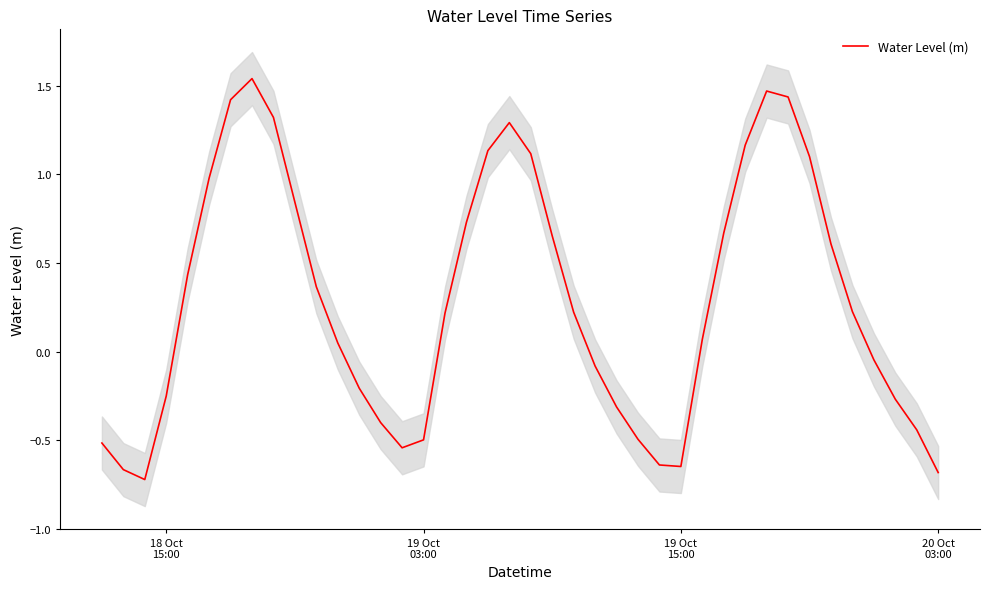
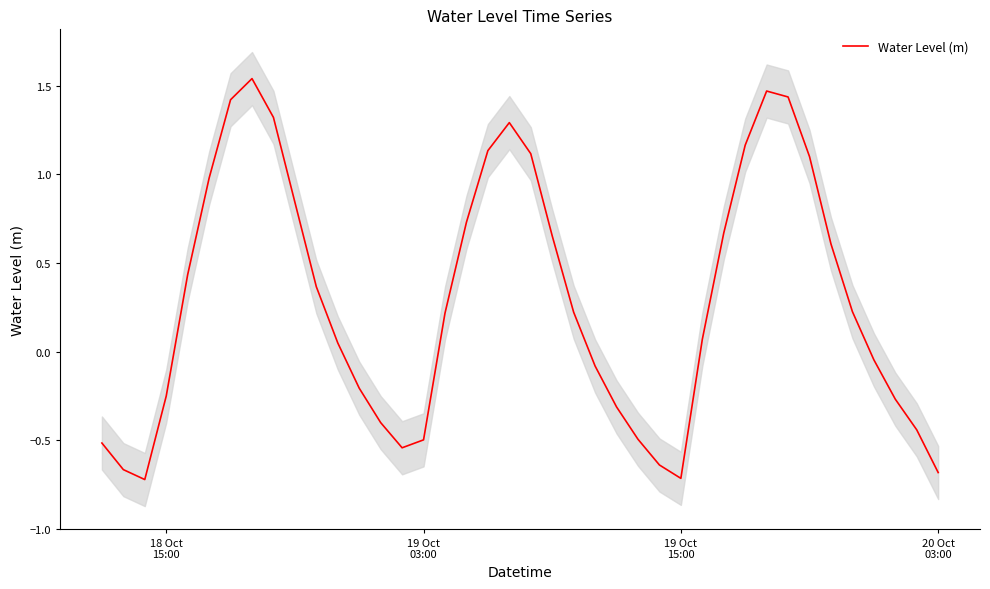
  {
    "Water Level (m)": {
      "18 Oct 15:00": -0.25,
      "19 Oct 03:00": -0.50,
-     "19 Oct 15:00": -0.65,
+     "19 Oct 15:00": -0.72,
      "20 Oct 03:00": -0.68
    }
  }
